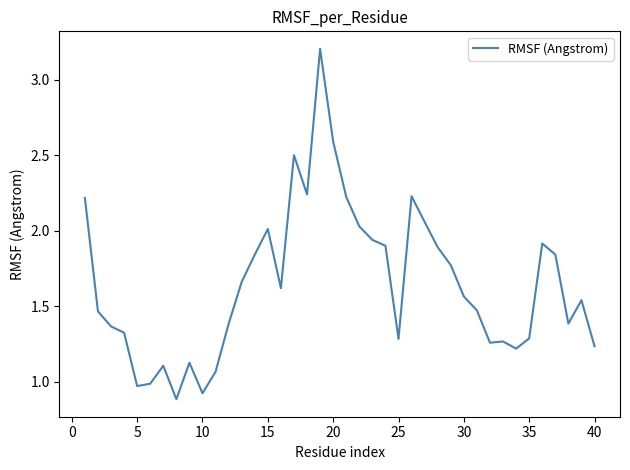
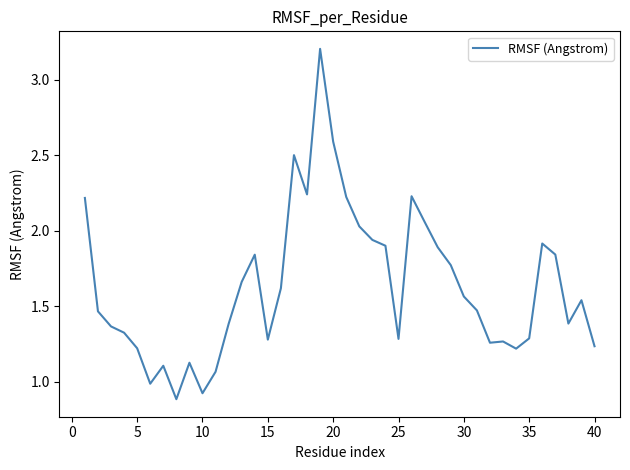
  {
-   "5": 0.97,
+   "5": 1.22,
    "10": 0.92,
-   "15": 2.01,
+   "15": 1.28,
    "20": 2.59,
    "25": 1.28,
    "30": 1.56,
    "35": 1.29,
    "40": 1.23
  }
